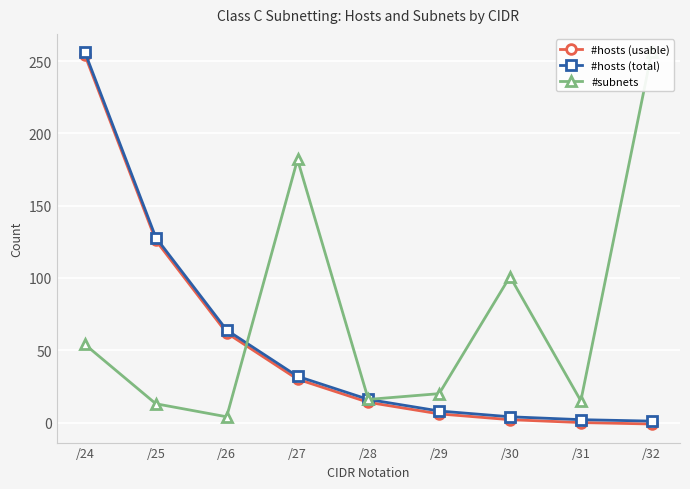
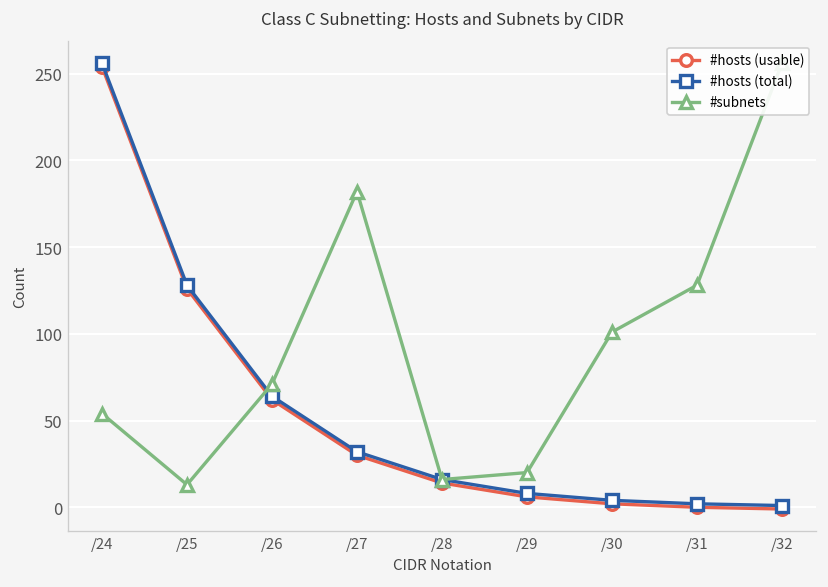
  {
    "#hosts (usable)": {
      "/24": 254,
      "/25": 126,
      "/26": 62,
      "/27": 30,
      "/28": 14,
      "/29": 6,
      "/30": 2,
      "/31": 0,
      "/32": -1
    },
    "#hosts (total)": {
      "/24": 256,
      "/25": 128,
      "/26": 64,
      "/27": 32,
      "/29": 8,
      "/30": 4,
      "/31": 2,
      "/32": 1
    },
    "#subnets": {
      "/24": 54,
      "/25": 13,
-     "/26": 4,
+     "/26": 71,
      "/27": 182,
      "/29": 20,
      "/30": 101,
-     "/31": 15
+     "/31": 128
    }
  }
